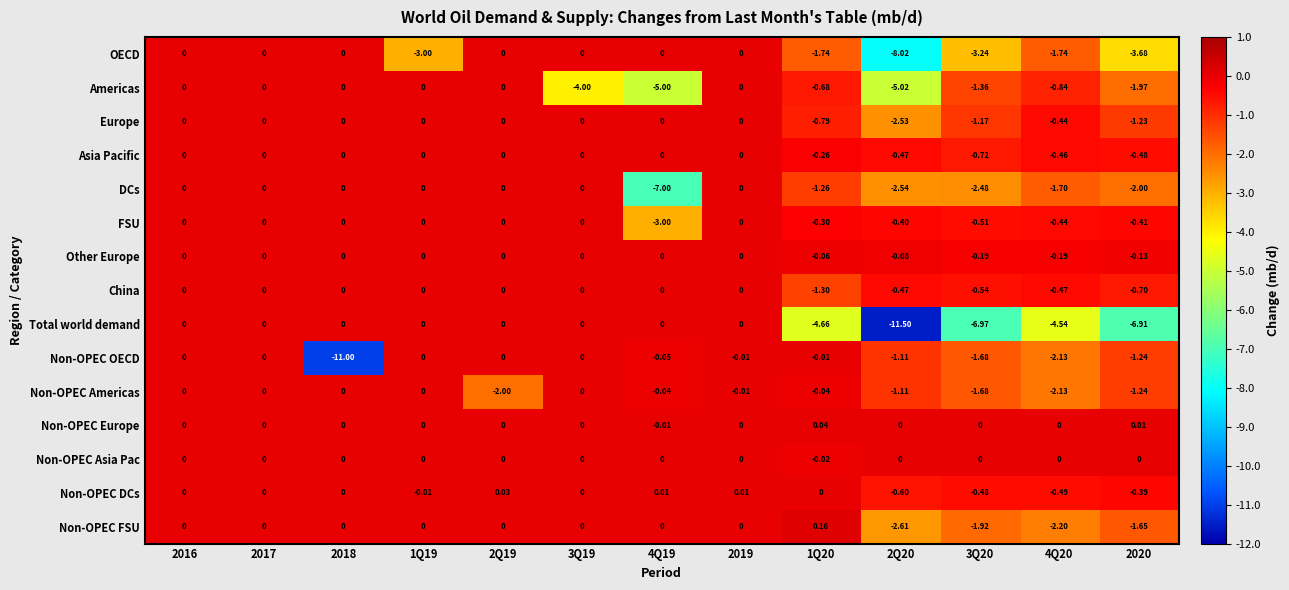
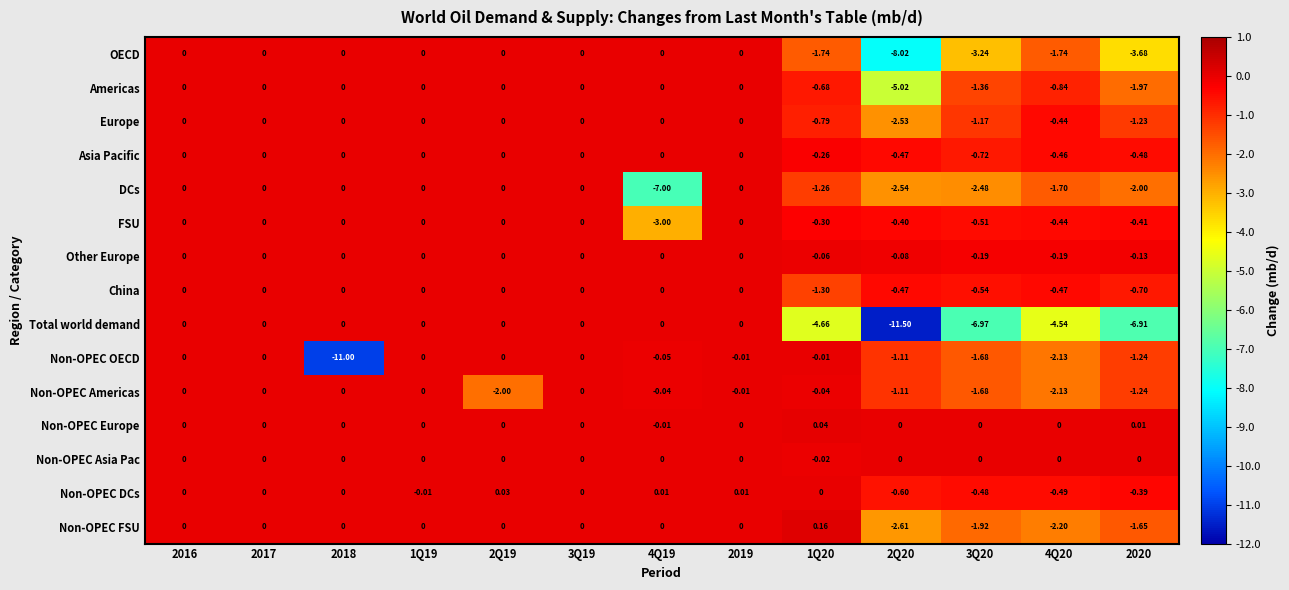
  {
    "OECD": {
      "2016": 0,
      "2017": 0,
      "2018": 0,
-     "1Q19": -3.00,
+     "1Q19": 0,
      "2Q19": 0,
      "3Q19": 0,
      "4Q19": 0,
      "2019": 0,
      "1Q20": -1.74,
      "2Q20": -8.02,
      "3Q20": -3.24,
      "4Q20": -1.74,
      "2020": -3.68
    },
    "Americas": {
      "2016": 0,
      "2017": 0,
      "2018": 0,
      "1Q19": 0,
      "2Q19": 0,
-     "3Q19": -4.00,
-     "4Q19": -5.00,
+     "3Q19": 0,
+     "4Q19": 0,
      "2019": 0,
      "1Q20": -0.68,
      "2Q20": -5.02,
      "3Q20": -1.36,
      "4Q20": -0.84,
      "2020": -1.97
    },
    "Europe": {
      "2016": 0,
      "2017": 0,
      "2018": 0,
      "1Q19": 0,
      "2Q19": 0,
      "3Q19": 0,
      "4Q19": 0,
      "2019": 0,
      "1Q20": -0.79,
      "2Q20": -2.53,
      "3Q20": -1.17,
      "4Q20": -0.44,
      "2020": -1.23
    },
    "Asia Pacific": {
      "2016": 0,
      "2017": 0,
      "2018": 0,
      "1Q19": 0,
      "2Q19": 0,
      "3Q19": 0,
      "4Q19": 0,
      "2019": 0,
      "1Q20": -0.26,
      "2Q20": -0.47,
      "3Q20": -0.72,
      "4Q20": -0.46,
      "2020": -0.48
    },
    "DCs": {
      "2016": 0,
      "2017": 0,
      "2018": 0,
      "1Q19": 0,
      "2Q19": 0,
      "3Q19": 0,
      "4Q19": -7.00,
      "2019": 0,
      "1Q20": -1.26,
      "2Q20": -2.54,
      "3Q20": -2.48,
      "4Q20": -1.70,
      "2020": -2.00
    },
    "FSU": {
      "2016": 0,
      "2017": 0,
      "2018": 0,
      "1Q19": 0,
      "2Q19": 0,
      "3Q19": 0,
      "4Q19": -3.00,
      "2019": 0,
      "1Q20": -0.30,
      "2Q20": -0.40,
      "3Q20": -0.51,
      "4Q20": -0.44,
      "2020": -0.41
    },
    "Other Europe": {
      "2016": 0,
      "2017": 0,
      "2018": 0,
      "1Q19": 0,
      "2Q19": 0,
      "3Q19": 0,
      "4Q19": 0,
      "2019": 0,
      "1Q20": -0.06,
      "2Q20": -0.08,
      "3Q20": -0.19,
      "4Q20": -0.19,
      "2020": -0.13
    },
    "China": {
      "2016": 0,
      "2017": 0,
      "2018": 0,
      "1Q19": 0,
      "2Q19": 0,
      "3Q19": 0,
      "4Q19": 0,
      "2019": 0,
      "1Q20": -1.30,
      "2Q20": -0.47,
      "3Q20": -0.54,
      "4Q20": -0.47,
      "2020": -0.70
    },
    "Total world demand": {
      "2016": 0,
      "2017": 0,
      "2018": 0,
      "1Q19": 0,
      "2Q19": 0,
      "3Q19": 0,
      "4Q19": 0,
      "2019": 0,
      "1Q20": -4.66,
      "2Q20": -11.50,
      "3Q20": -6.97,
      "4Q20": -4.54,
      "2020": -6.91
    },
    "Non-OPEC OECD": {
      "2016": 0,
      "2017": 0,
      "2018": -11.00,
      "1Q19": 0,
      "2Q19": 0,
      "3Q19": 0,
      "4Q19": -0.05,
      "2019": -0.01,
      "1Q20": -0.01,
      "2Q20": -1.11,
      "3Q20": -1.68,
      "4Q20": -2.13,
      "2020": -1.24
    },
    "Non-OPEC Americas": {
      "2016": 0,
      "2017": 0,
      "2018": 0,
      "1Q19": 0,
      "2Q19": -2.00,
      "3Q19": 0,
      "4Q19": -0.04,
      "2019": -0.01,
      "1Q20": -0.04,
      "2Q20": -1.11,
      "3Q20": -1.68,
      "4Q20": -2.13,
      "2020": -1.24
    },
    "Non-OPEC Europe": {
      "2016": 0,
      "2017": 0,
      "2018": 0,
      "1Q19": 0,
      "2Q19": 0,
      "3Q19": 0,
      "4Q19": -0.01,
      "2019": 0,
      "1Q20": 0.04,
      "2Q20": 0,
      "3Q20": 0,
      "4Q20": 0,
      "2020": 0.01
    },
    "Non-OPEC Asia Pac": {
      "2016": 0,
      "2017": 0,
      "2018": 0,
      "1Q19": 0,
      "2Q19": 0,
      "3Q19": 0,
      "4Q19": 0,
      "2019": 0,
      "1Q20": -0.02,
      "2Q20": 0,
      "3Q20": 0,
      "4Q20": 0,
      "2020": 0
    },
    "Non-OPEC DCs": {
      "2016": 0,
      "2017": 0,
      "2018": 0,
      "1Q19": -0.01,
      "2Q19": 0.03,
      "3Q19": 0,
      "4Q19": 0.01,
      "2019": 0.01,
      "1Q20": 0,
      "2Q20": -0.60,
      "3Q20": -0.48,
      "4Q20": -0.49,
      "2020": -0.39
    },
    "Non-OPEC FSU": {
      "2016": 0,
      "2017": 0,
      "2018": 0,
      "1Q19": 0,
      "2Q19": 0,
      "3Q19": 0,
      "4Q19": 0,
      "2019": 0,
      "1Q20": 0.16,
      "2Q20": -2.61,
      "3Q20": -1.92,
      "4Q20": -2.20,
      "2020": -1.65
    }
  }
